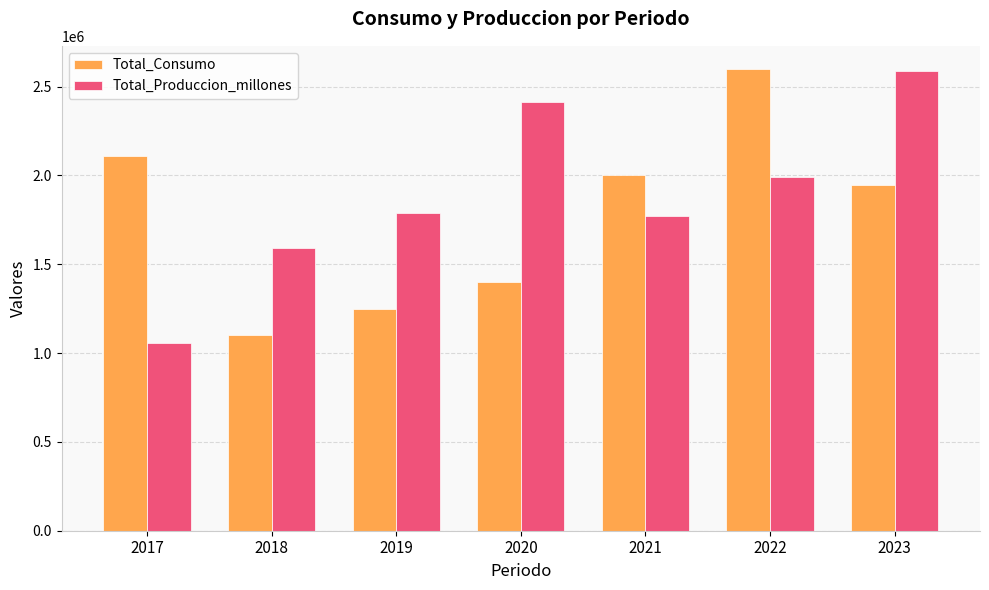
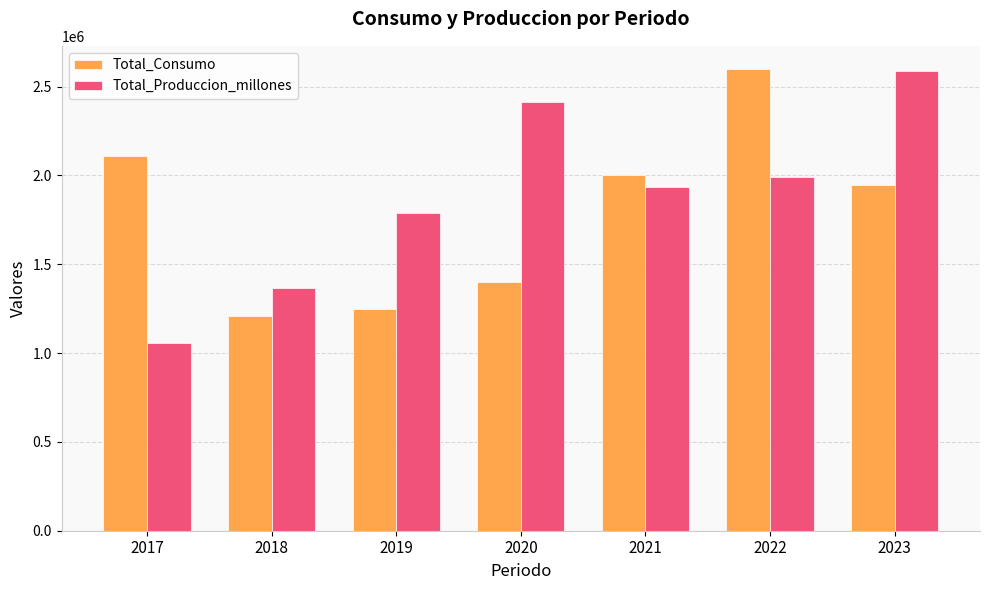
  {
    "Total_Consumo": {
      "2017": 2110000,
-     "2018": 1100000,
+     "2018": 1210000,
      "2019": 1250000,
      "2020": 1400000,
      "2021": 2000000,
      "2022": 2600000,
      "2023": 1950000
    },
    "Total_Produccion_millones": {
      "2017": 1060000,
-     "2018": 1590000,
+     "2018": 1360000,
      "2019": 1790000,
      "2020": 2410000,
-     "2021": 1770000,
+     "2021": 1930000,
      "2022": 1990000,
      "2023": 2590000
    }
  }
